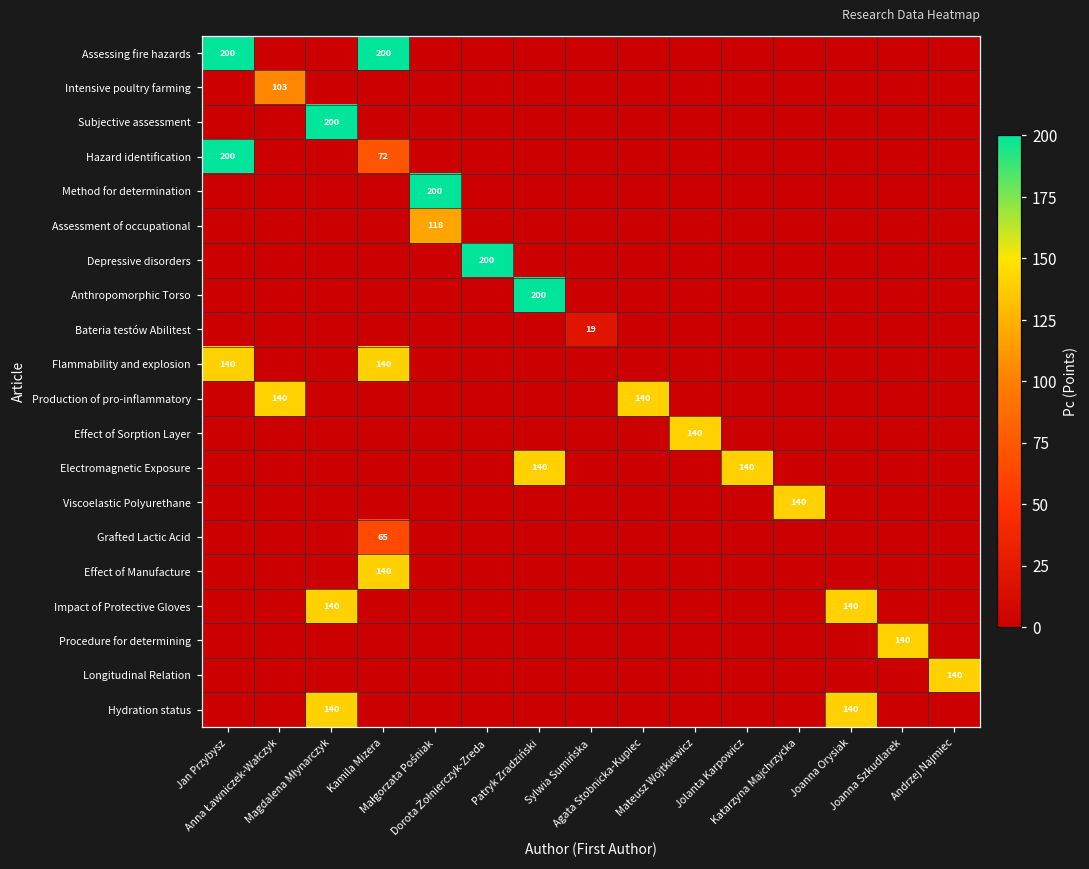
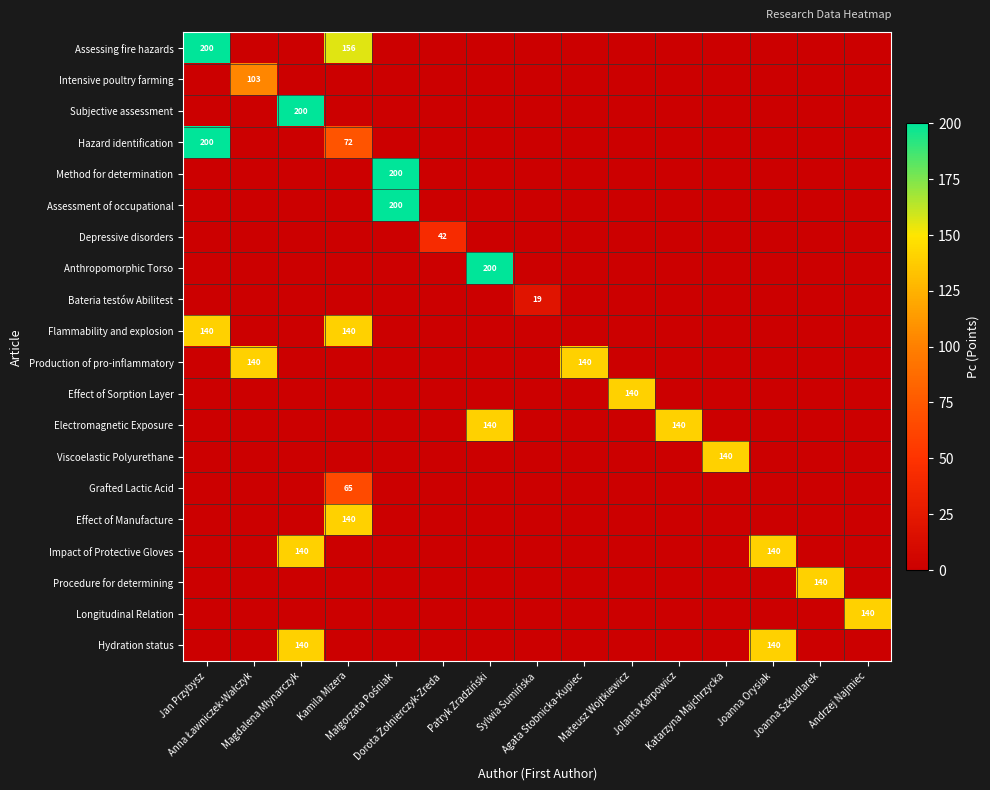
  {
    "Assessing fire hazards": {
      "Jan Przybysz": 200,
-     "Kamila Mizera": 200
+     "Kamila Mizera": 156
    },
    "Intensive poultry farming": {
      "Anna Ławniczek-Wałczyk": 103
    },
    "Subjective assessment": {
      "Magdalena Młynarczyk": 200
    },
    "Hazard identification": {
      "Jan Przybysz": 200,
      "Kamila Mizera": 72
    },
    "Method for determination": {
      "Małgorzata Pośniak": 200
    },
    "Assessment of occupational": {
-     "Małgorzata Pośniak": 118
+     "Małgorzata Pośniak": 200
    },
    "Depressive disorders": {
-     "Dorota Żołnierczyk-Zreda": 200
+     "Dorota Żołnierczyk-Zreda": 42
    },
    "Anthropomorphic Torso": {
      "Patryk Zradziński": 200
    },
    "Bateria testów Abilitest": {
      "Sylwia Sumińska": 19
    },
    "Flammability and explosion": {
      "Jan Przybysz": 140,
      "Kamila Mizera": 140
    },
    "Production of pro-inflammatory": {
      "Anna Ławniczek-Wałczyk": 140,
      "Agata Stobnicka-Kupiec": 140
    },
    "Effect of Sorption Layer": {
      "Mateusz Wojtkiewicz": 140
    },
    "Electromagnetic Exposure": {
      "Patryk Zradziński": 140,
      "Jolanta Karpowicz": 140
    },
    "Viscoelastic Polyurethane": {
      "Katarzyna Majchrzycka": 140
    },
    "Grafted Lactic Acid": {
      "Kamila Mizera": 65
    },
    "Effect of Manufacture": {
      "Kamila Mizera": 140
    },
    "Impact of Protective Gloves": {
      "Magdalena Młynarczyk": 140,
      "Joanna Orysiak": 140
    },
    "Procedure for determining": {
      "Joanna Szkudlarek": 140
    },
    "Longitudinal Relation": {
      "Andrzej Najmiec": 140
    },
    "Hydration status": {
      "Magdalena Młynarczyk": 140,
      "Joanna Orysiak": 140
    }
  }
